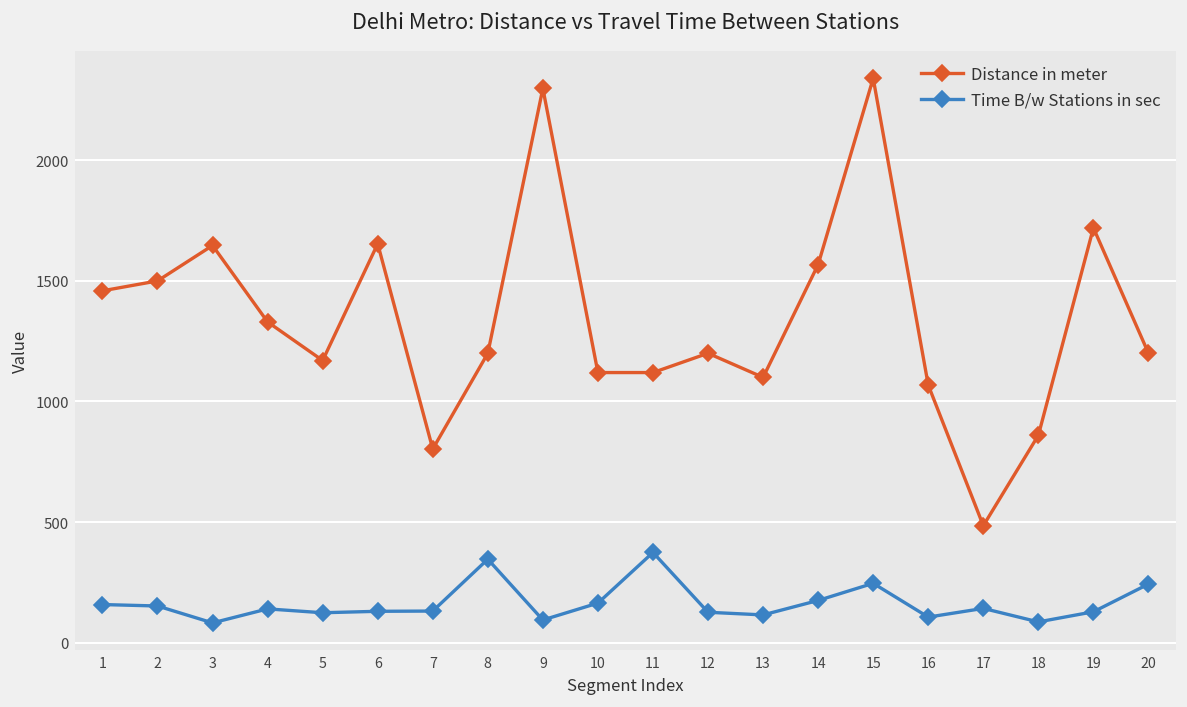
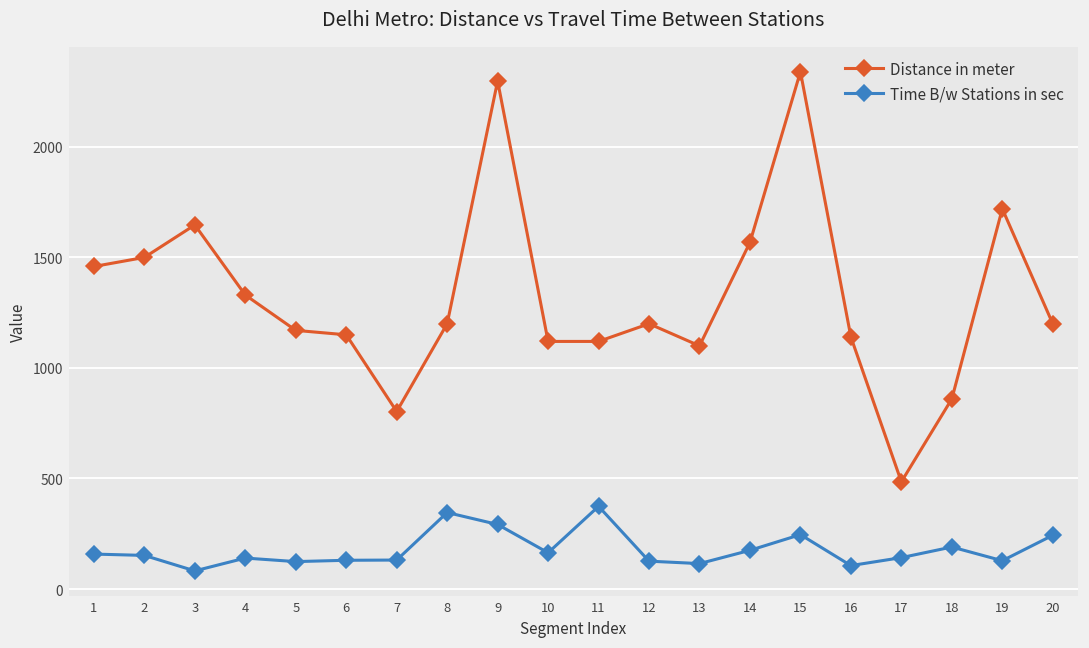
  {
    "Distance in meter": {
      "1": 1460,
      "2": 1500,
      "3": 1650,
      "4": 1330,
      "5": 1170,
-     "6": 1650,
+     "6": 1150,
      "7": 800,
      "8": 1200,
      "9": 2300,
      "10": 1120,
      "11": 1120,
      "12": 1200,
      "13": 1100,
      "14": 1570,
      "15": 2340,
-     "16": 1070,
+     "16": 1140,
      "17": 490,
      "18": 860,
      "19": 1720,
      "20": 1200
    },
    "Time B/w Stations in sec": {
      "1": 160,
      "2": 150,
      "3": 80,
      "4": 140,
      "5": 120,
      "6": 130,
      "7": 130,
      "8": 350,
-     "9": 90,
+     "9": 290,
      "10": 160,
      "11": 370,
      "12": 130,
      "13": 120,
      "14": 180,
      "15": 250,
      "16": 110,
      "17": 140,
-     "18": 90,
+     "18": 190,
      "19": 130,
      "20": 240
    }
  }
